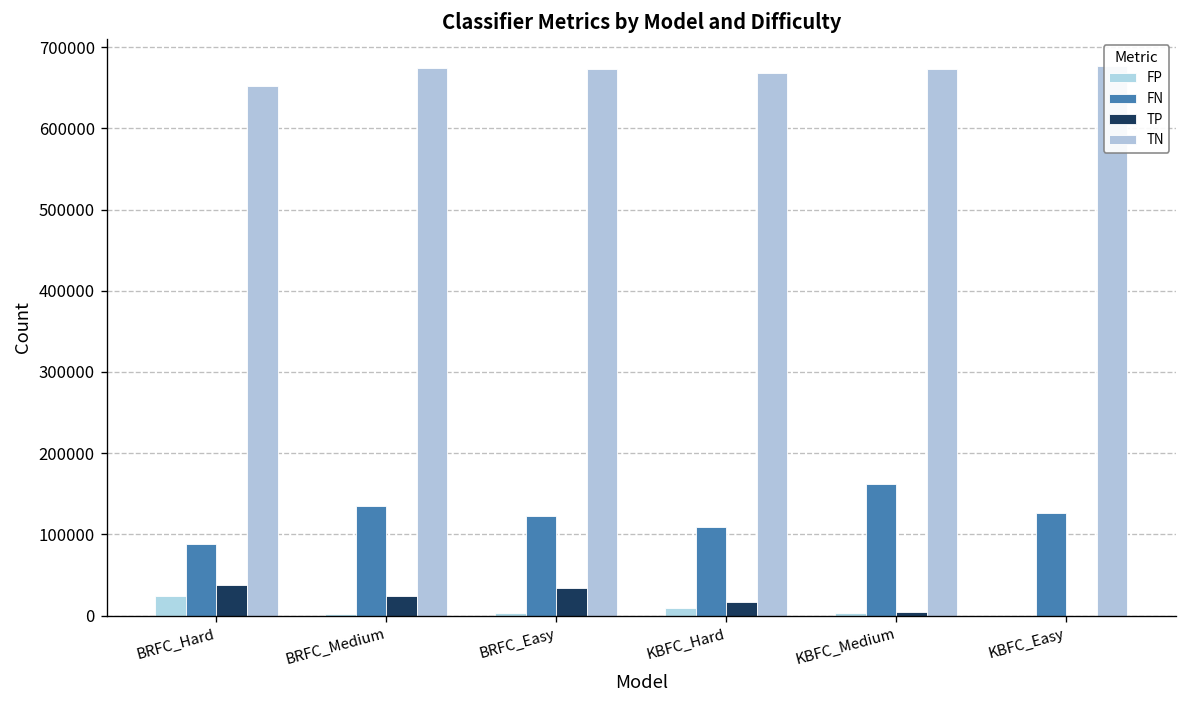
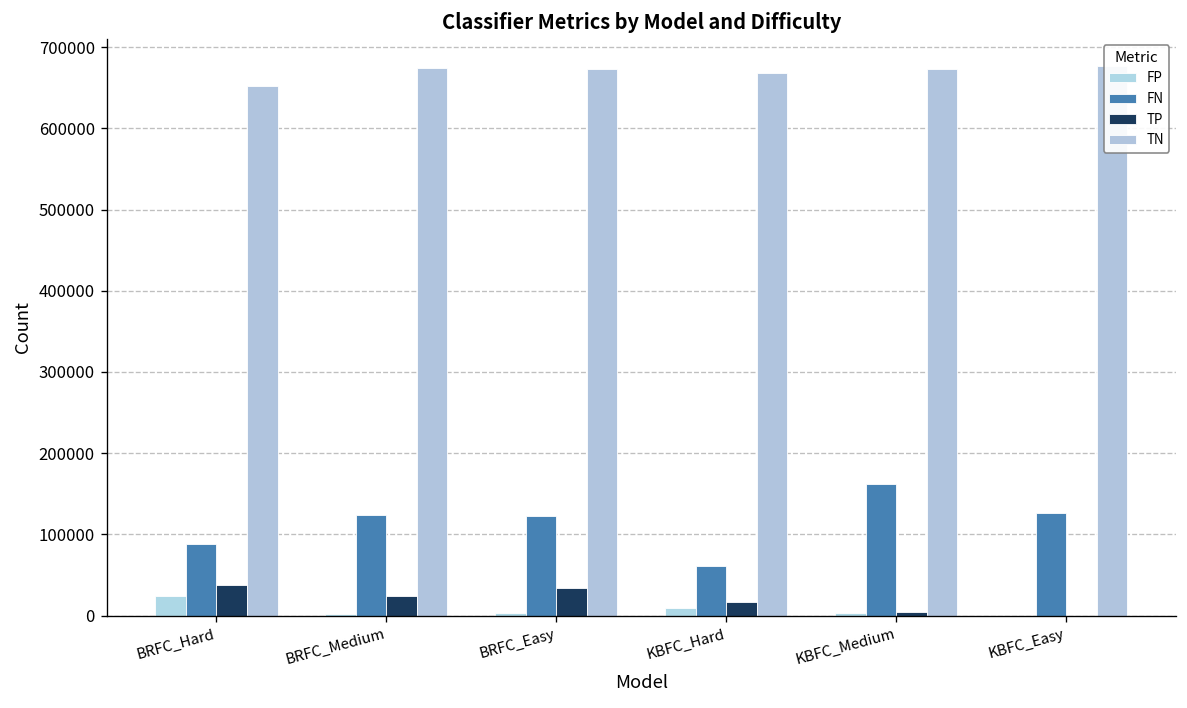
  {
    "FN": {
      "BRFC_Hard": 90000,
-     "BRFC_Medium": 140000,
+     "BRFC_Medium": 120000,
      "BRFC_Easy": 120000,
-     "KBFC_Hard": 110000,
+     "KBFC_Hard": 60000,
      "KBFC_Medium": 160000,
      "KBFC_Easy": 130000
    },
    "TP": {
      "BRFC_Hard": 40000,
      "BRFC_Medium": 20000,
      "BRFC_Easy": 30000,
      "KBFC_Hard": 20000,
      "KBFC_Medium": 0,
      "KBFC_Easy": 0
    }
  }
